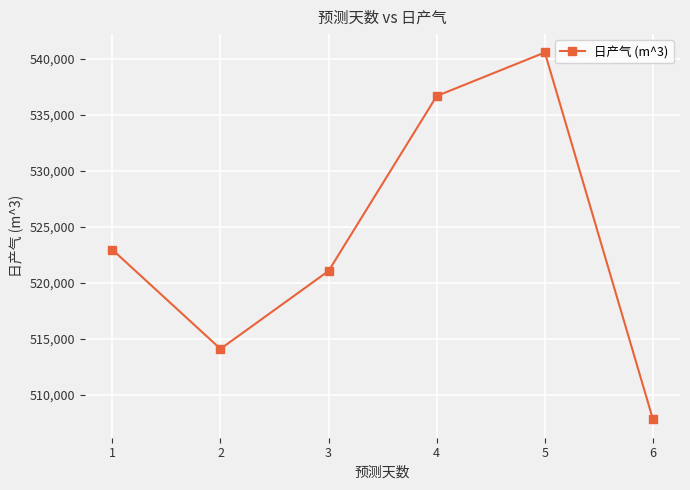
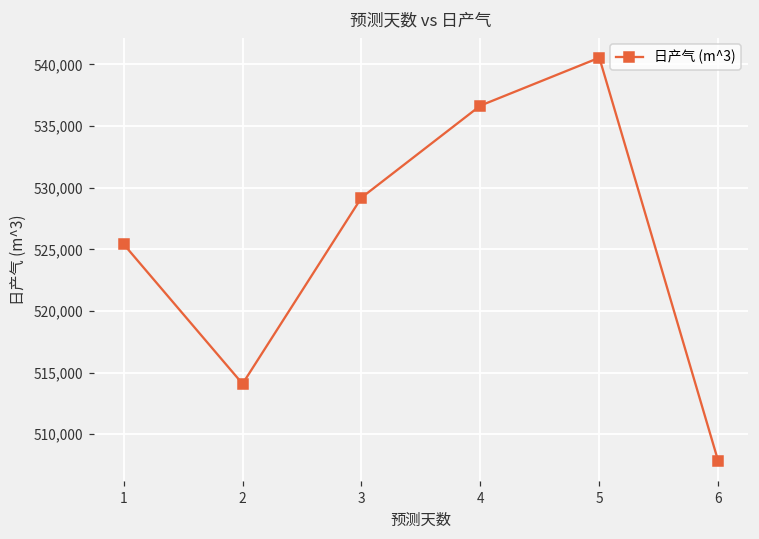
  {
-   "1": "522,900",
+   "1": "525,400",
    "2": "514,100",
-   "3": "521,000",
+   "3": "529,200",
    "4": "536,700",
    "5": "540,600",
    "6": "507,800"
  }
